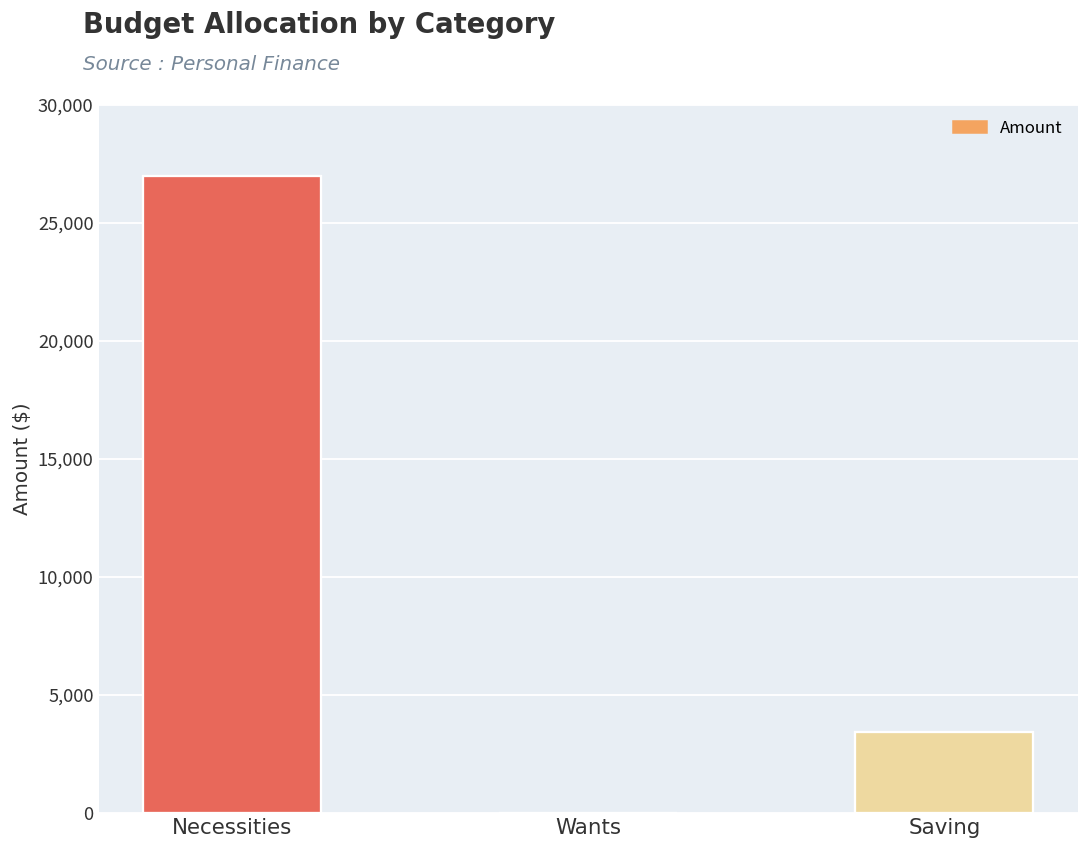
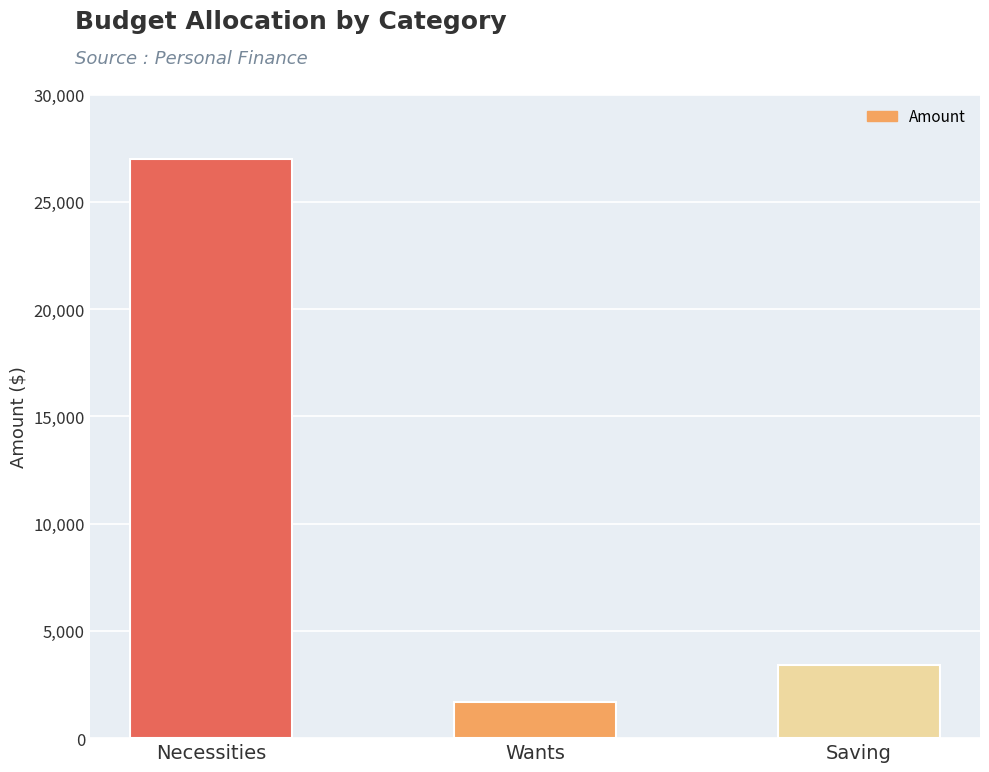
  {
    "Necessities": "27,000",
-   "Wants": "0",
+   "Wants": "1,700",
    "Saving": "3,400"
  }
